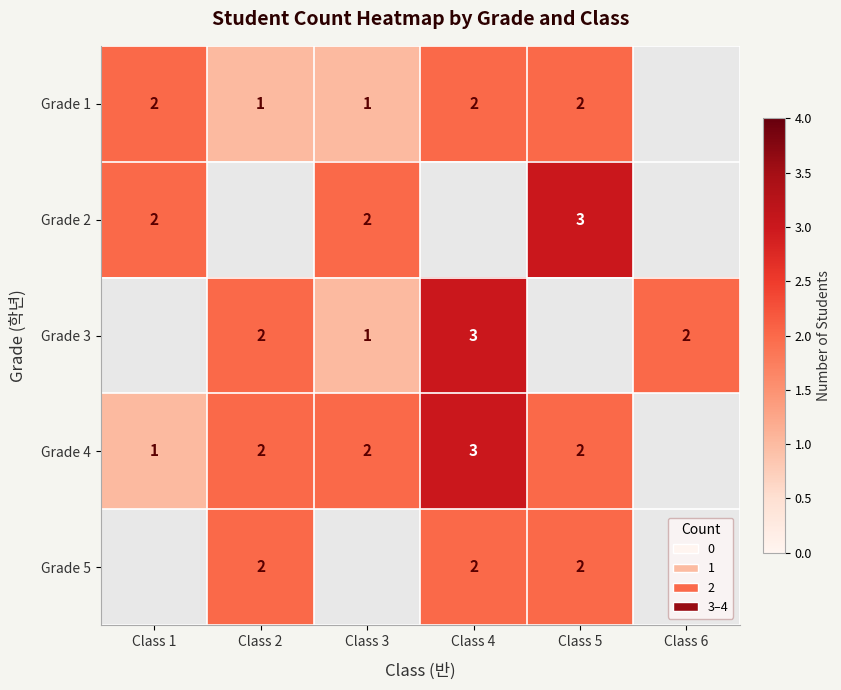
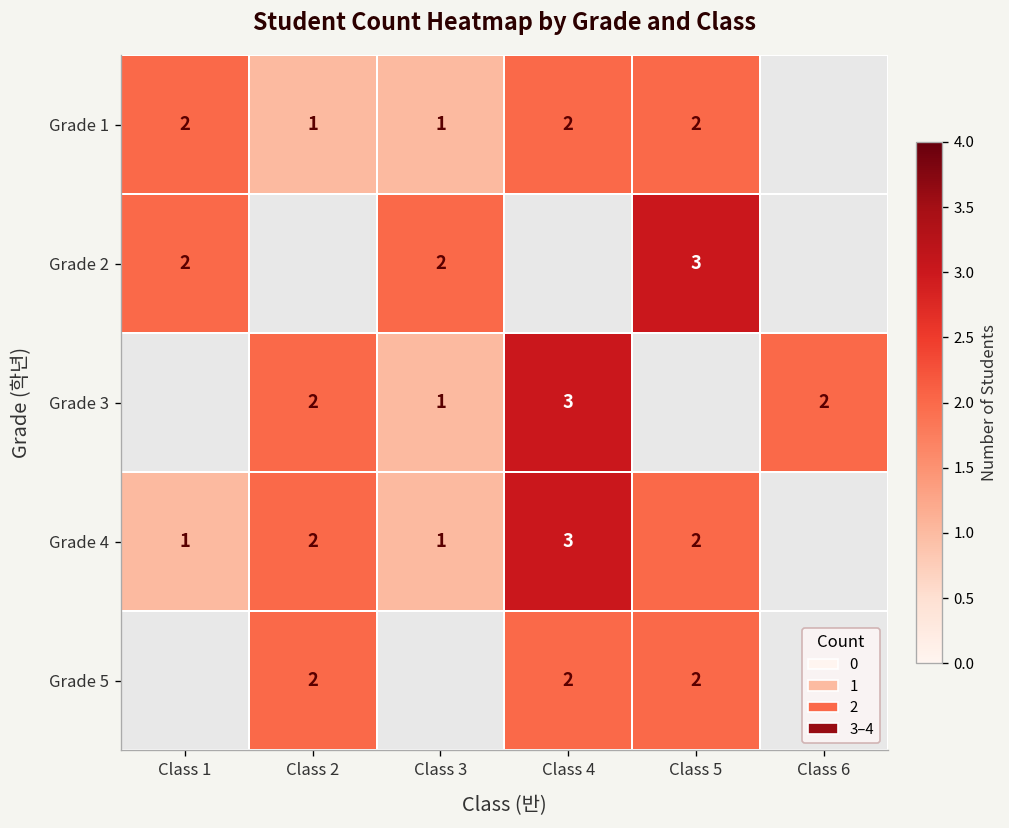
  {
    "Grade 1": {
      "Class 1": 2,
      "Class 2": 1,
      "Class 3": 1,
      "Class 4": 2,
      "Class 5": 2
    },
    "Grade 2": {
      "Class 1": 2,
      "Class 3": 2,
      "Class 5": 3
    },
    "Grade 3": {
      "Class 2": 2,
      "Class 3": 1,
      "Class 4": 3,
      "Class 6": 2
    },
    "Grade 4": {
      "Class 1": 1,
      "Class 2": 2,
-     "Class 3": 2,
+     "Class 3": 1,
      "Class 4": 3,
      "Class 5": 2
    },
    "Grade 5": {
      "Class 2": 2,
      "Class 4": 2,
      "Class 5": 2
    }
  }
